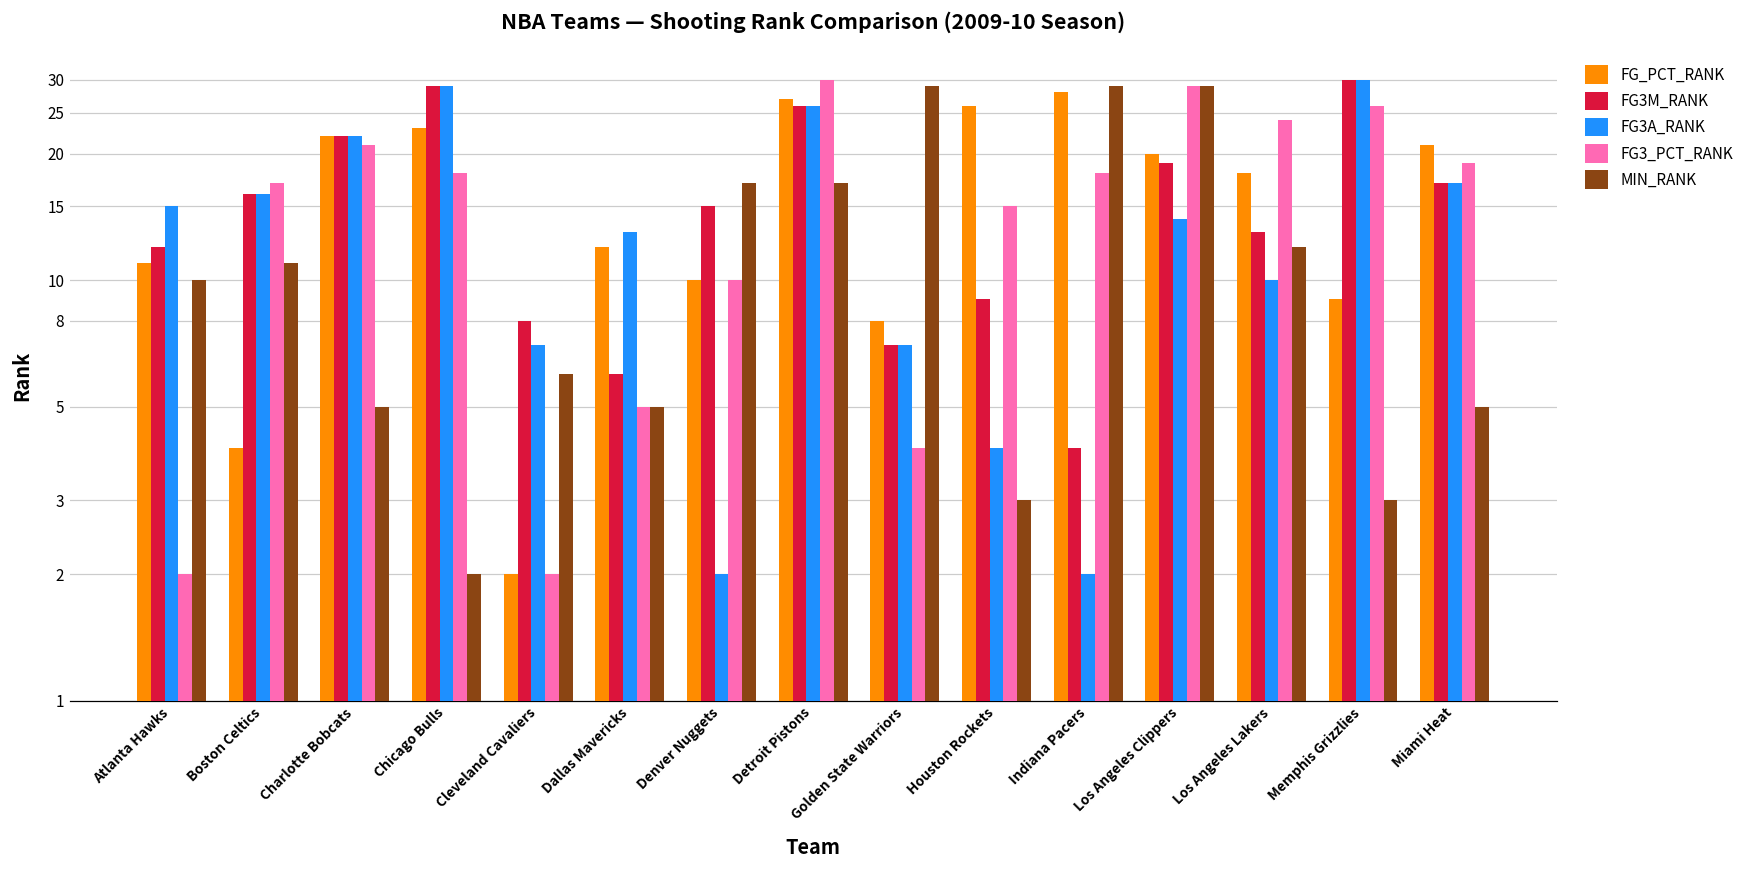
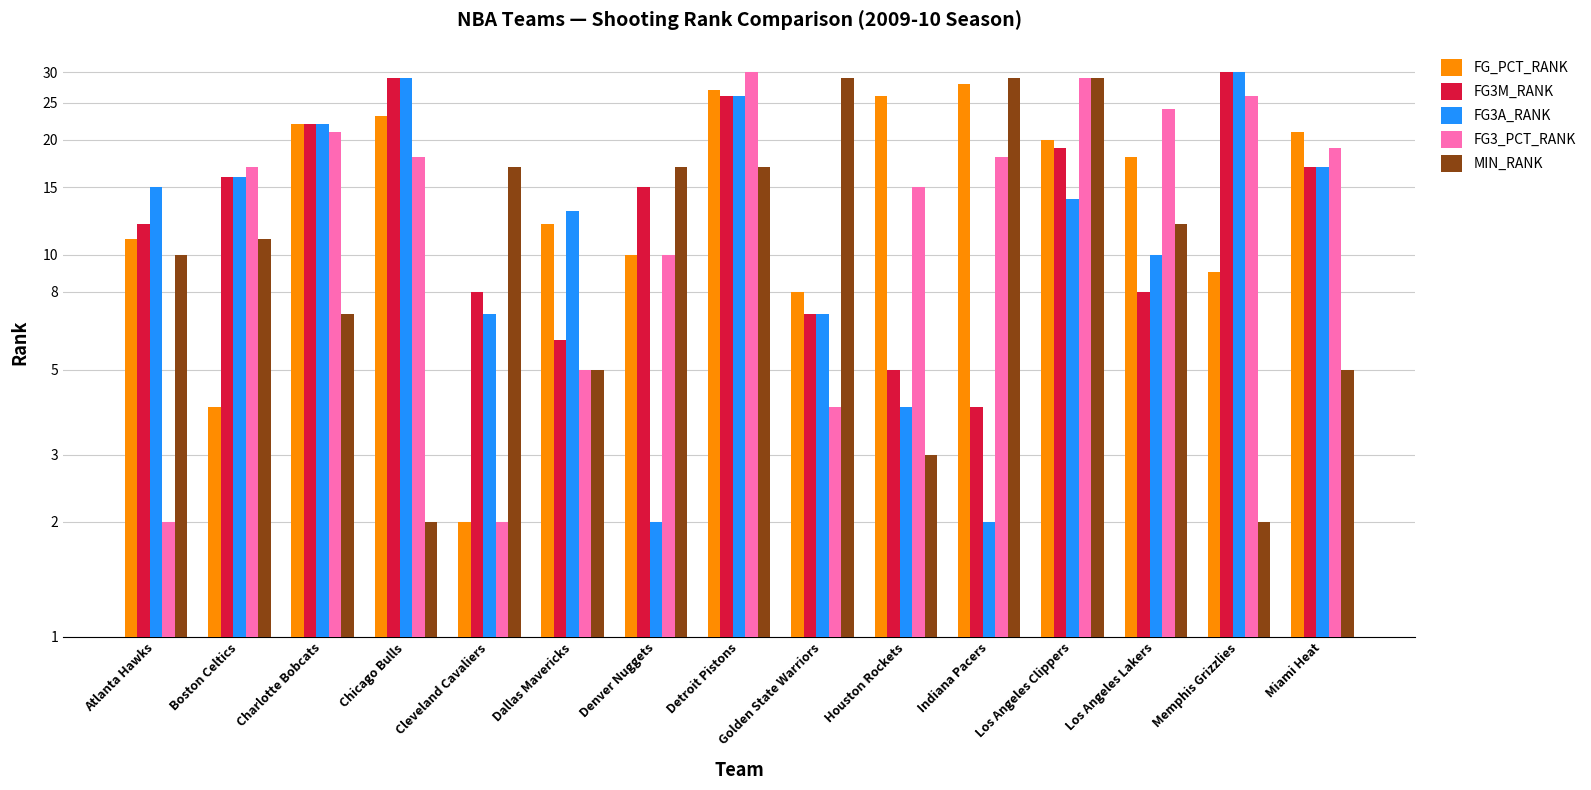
  {
    "FG_PCT_RANK": {
      "Atlanta Hawks": 11,
      "Boston Celtics": 4,
      "Charlotte Bobcats": 22,
      "Chicago Bulls": 23,
      "Cleveland Cavaliers": 2,
      "Dallas Mavericks": 12,
      "Denver Nuggets": 10,
      "Detroit Pistons": 27,
      "Golden State Warriors": 8,
      "Houston Rockets": 26,
      "Indiana Pacers": 28,
      "Los Angeles Clippers": 20,
      "Los Angeles Lakers": 18,
      "Memphis Grizzlies": 9,
      "Miami Heat": 21
    },
    "FG3M_RANK": {
      "Atlanta Hawks": 12,
      "Boston Celtics": 16,
      "Charlotte Bobcats": 22,
      "Chicago Bulls": 29,
      "Cleveland Cavaliers": 8,
      "Dallas Mavericks": 6,
      "Denver Nuggets": 15,
      "Detroit Pistons": 26,
      "Golden State Warriors": 7,
-     "Houston Rockets": 9,
+     "Houston Rockets": 5,
      "Indiana Pacers": 4,
      "Los Angeles Clippers": 19,
-     "Los Angeles Lakers": 13,
+     "Los Angeles Lakers": 8,
      "Memphis Grizzlies": 30,
      "Miami Heat": 17
    },
    "FG3A_RANK": {
      "Atlanta Hawks": 15,
      "Boston Celtics": 16,
      "Charlotte Bobcats": 22,
      "Chicago Bulls": 29,
      "Cleveland Cavaliers": 7,
      "Dallas Mavericks": 13,
      "Denver Nuggets": 2,
      "Detroit Pistons": 26,
      "Golden State Warriors": 7,
      "Houston Rockets": 4,
      "Indiana Pacers": 2,
      "Los Angeles Clippers": 14,
      "Los Angeles Lakers": 10,
      "Memphis Grizzlies": 30,
      "Miami Heat": 17
    },
    "FG3_PCT_RANK": {
      "Atlanta Hawks": 2,
      "Boston Celtics": 17,
      "Charlotte Bobcats": 21,
      "Chicago Bulls": 18,
      "Cleveland Cavaliers": 2,
      "Dallas Mavericks": 5,
      "Denver Nuggets": 10,
      "Detroit Pistons": 30,
      "Golden State Warriors": 4,
      "Houston Rockets": 15,
      "Indiana Pacers": 18,
      "Los Angeles Clippers": 29,
      "Los Angeles Lakers": 24,
      "Memphis Grizzlies": 26,
      "Miami Heat": 19
    },
    "MIN_RANK": {
      "Atlanta Hawks": 10,
      "Boston Celtics": 11,
-     "Charlotte Bobcats": 5,
+     "Charlotte Bobcats": 7,
      "Chicago Bulls": 2,
-     "Cleveland Cavaliers": 6,
+     "Cleveland Cavaliers": 17,
      "Dallas Mavericks": 5,
      "Denver Nuggets": 17,
      "Detroit Pistons": 17,
      "Golden State Warriors": 29,
      "Houston Rockets": 3,
      "Indiana Pacers": 29,
      "Los Angeles Clippers": 29,
      "Los Angeles Lakers": 12,
-     "Memphis Grizzlies": 3,
+     "Memphis Grizzlies": 2,
      "Miami Heat": 5
    }
  }
